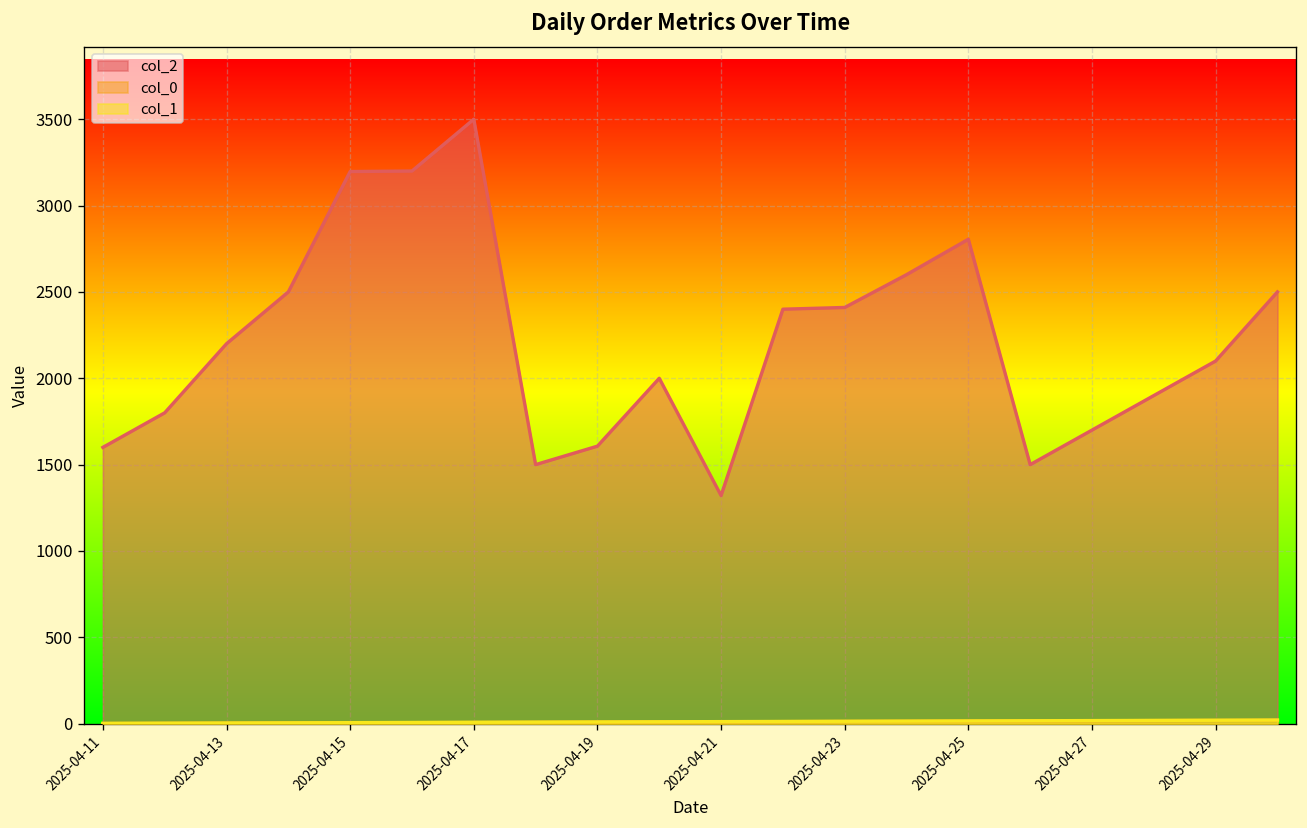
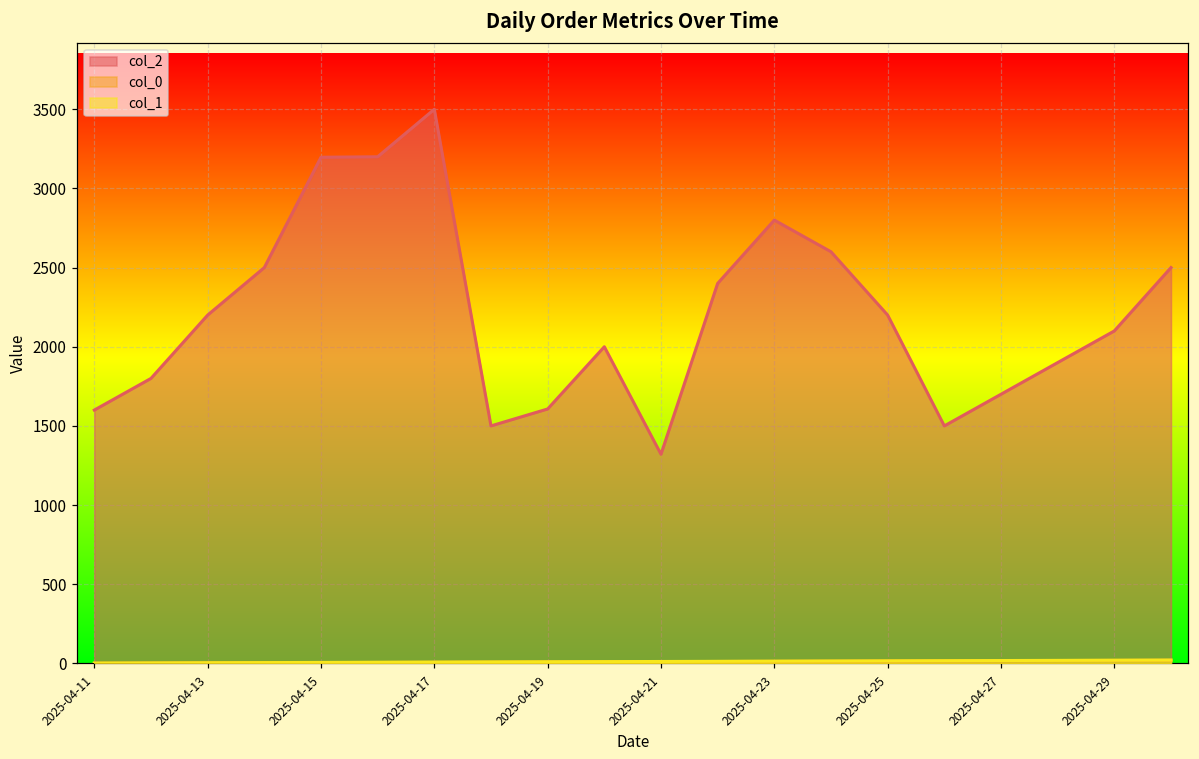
  {
    "col_2": {
      "2025-04-11": 1600,
      "2025-04-13": 2200,
      "2025-04-15": 3200,
      "2025-04-17": 3500,
      "2025-04-19": 1610,
      "2025-04-21": 1320,
-     "2025-04-23": 2410,
-     "2025-04-25": 2810,
+     "2025-04-23": 2800,
+     "2025-04-25": 2200,
      "2025-04-27": 1700,
      "2025-04-29": 2100
    }
  }
